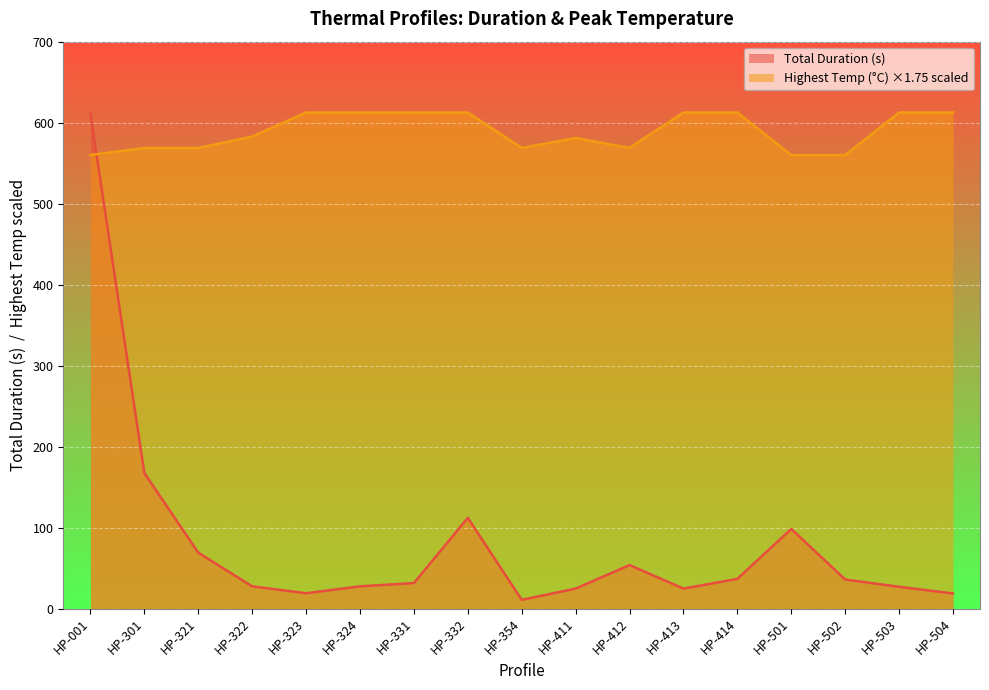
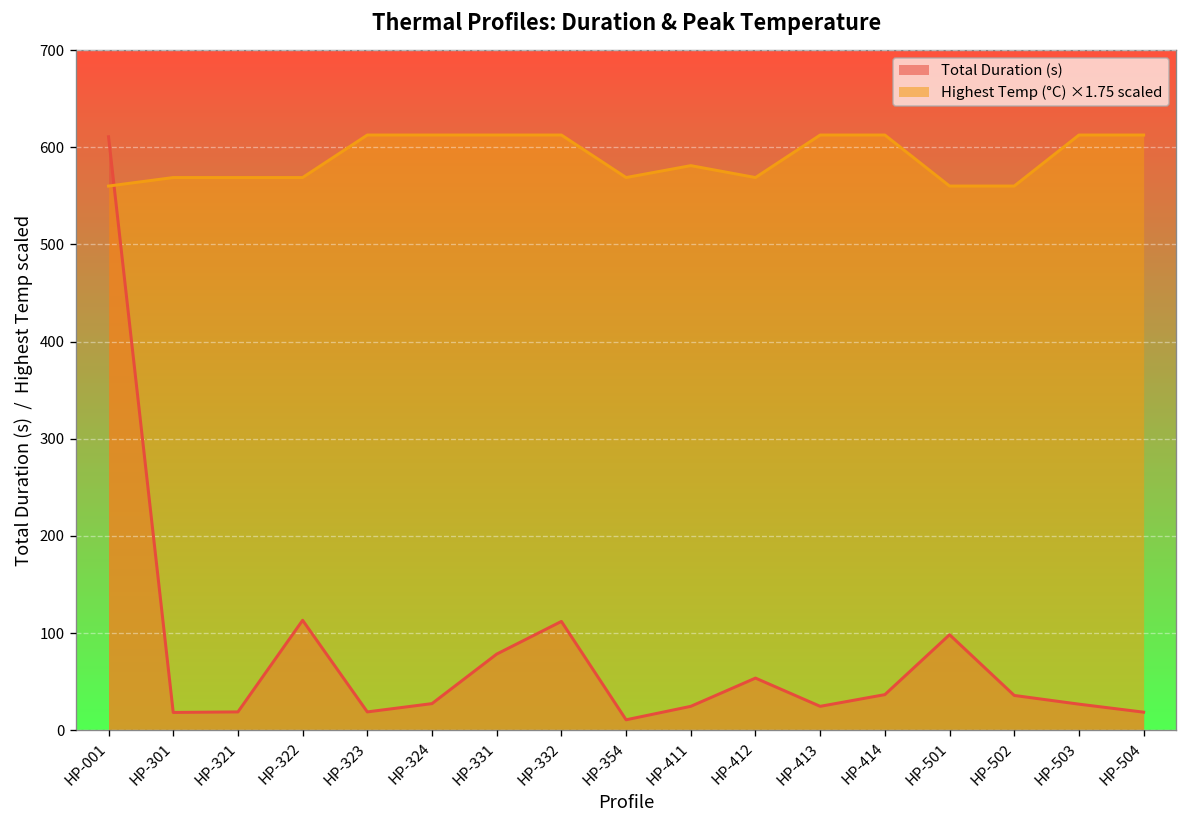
  {
    "Total Duration (s)": {
      "HP-001": 610,
-     "HP-301": 170,
-     "HP-321": 70,
-     "HP-322": 30,
+     "HP-301": 20,
+     "HP-321": 20,
+     "HP-322": 110,
      "HP-323": 20,
      "HP-324": 30,
-     "HP-331": 30,
+     "HP-331": 80,
      "HP-332": 110,
      "HP-354": 10,
      "HP-411": 20,
      "HP-412": 50,
      "HP-413": 20,
      "HP-414": 40,
      "HP-501": 100,
      "HP-502": 40,
      "HP-503": 30,
      "HP-504": 20
    },
    "Highest Temp (°C) ×1.75 scaled": {
      "HP-001": 560,
      "HP-301": 570,
      "HP-321": 570,
-     "HP-322": 580,
+     "HP-322": 570,
      "HP-323": 610,
      "HP-324": 610,
      "HP-331": 610,
      "HP-332": 610,
      "HP-354": 570,
      "HP-411": 580,
      "HP-412": 570,
      "HP-413": 610,
      "HP-414": 610,
      "HP-501": 560,
      "HP-502": 560,
      "HP-503": 610,
      "HP-504": 610
    }
  }
